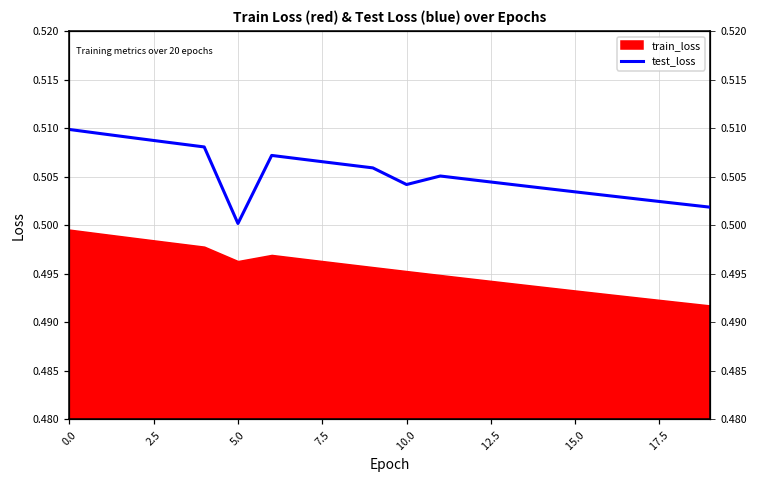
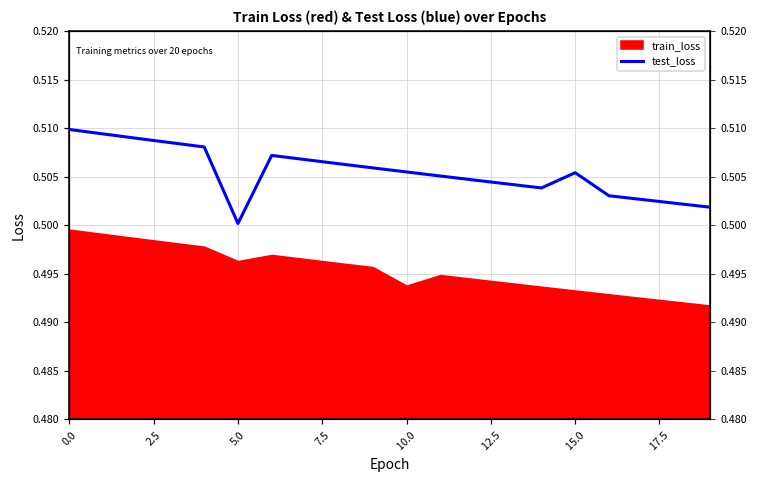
  {
    "test_loss": {
      "0.0": 0.510,
      "5.0": 0.500,
-     "10.0": 0.504,
-     "15.0": 0.503
+     "10.0": 0.505,
+     "15.0": 0.505
    },
    "train_loss": {
      "0.0": 0.500,
      "5.0": 0.496,
-     "10.0": 0.495,
+     "10.0": 0.494,
      "15.0": 0.493
    }
  }
